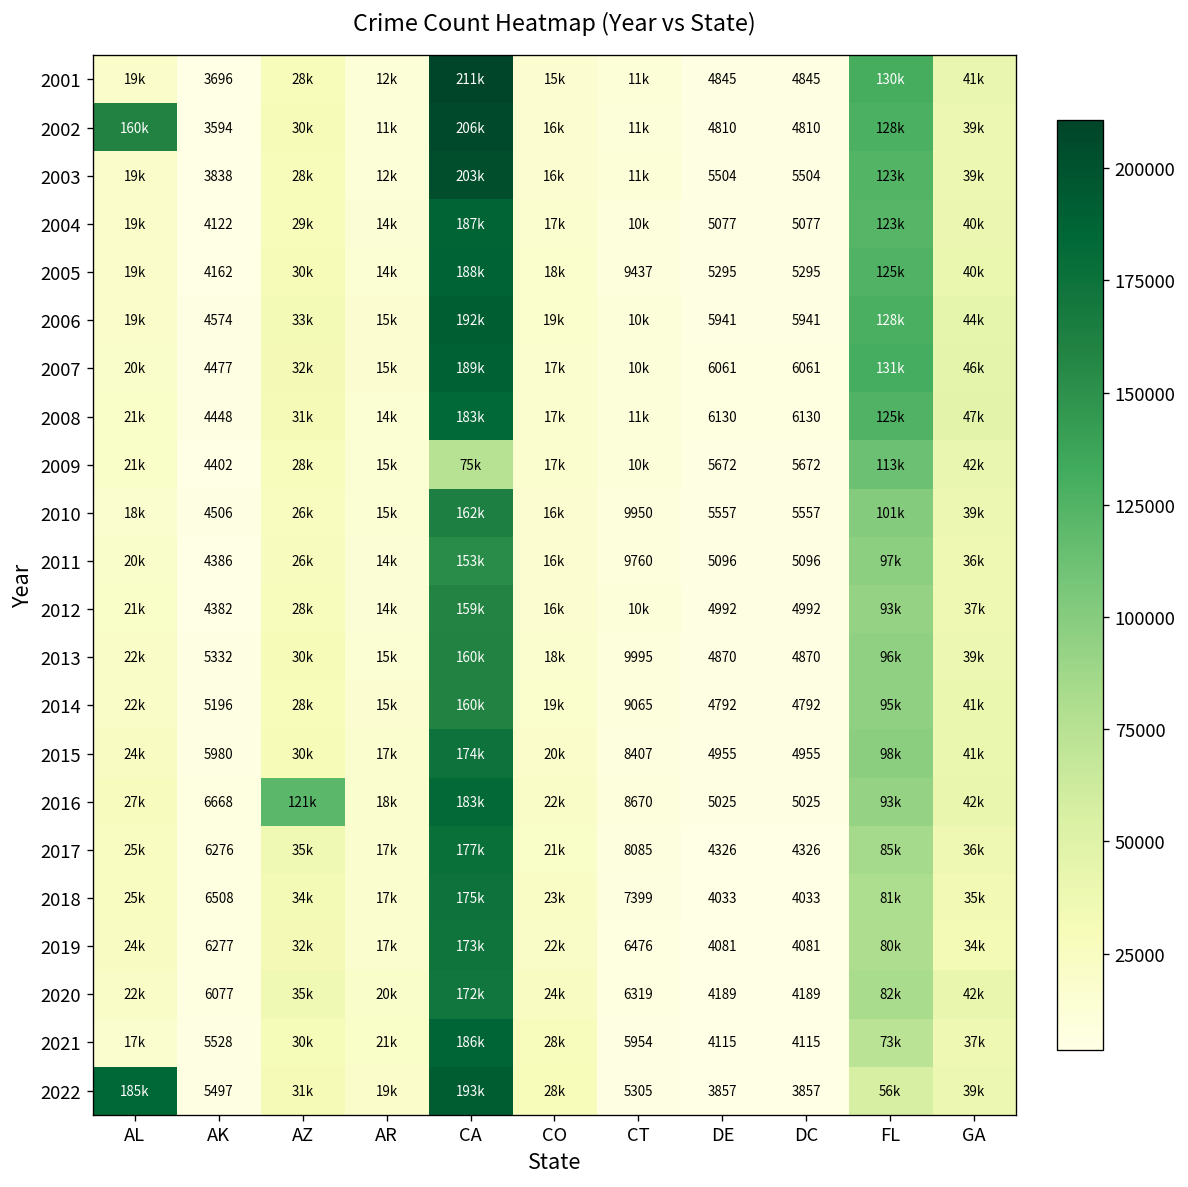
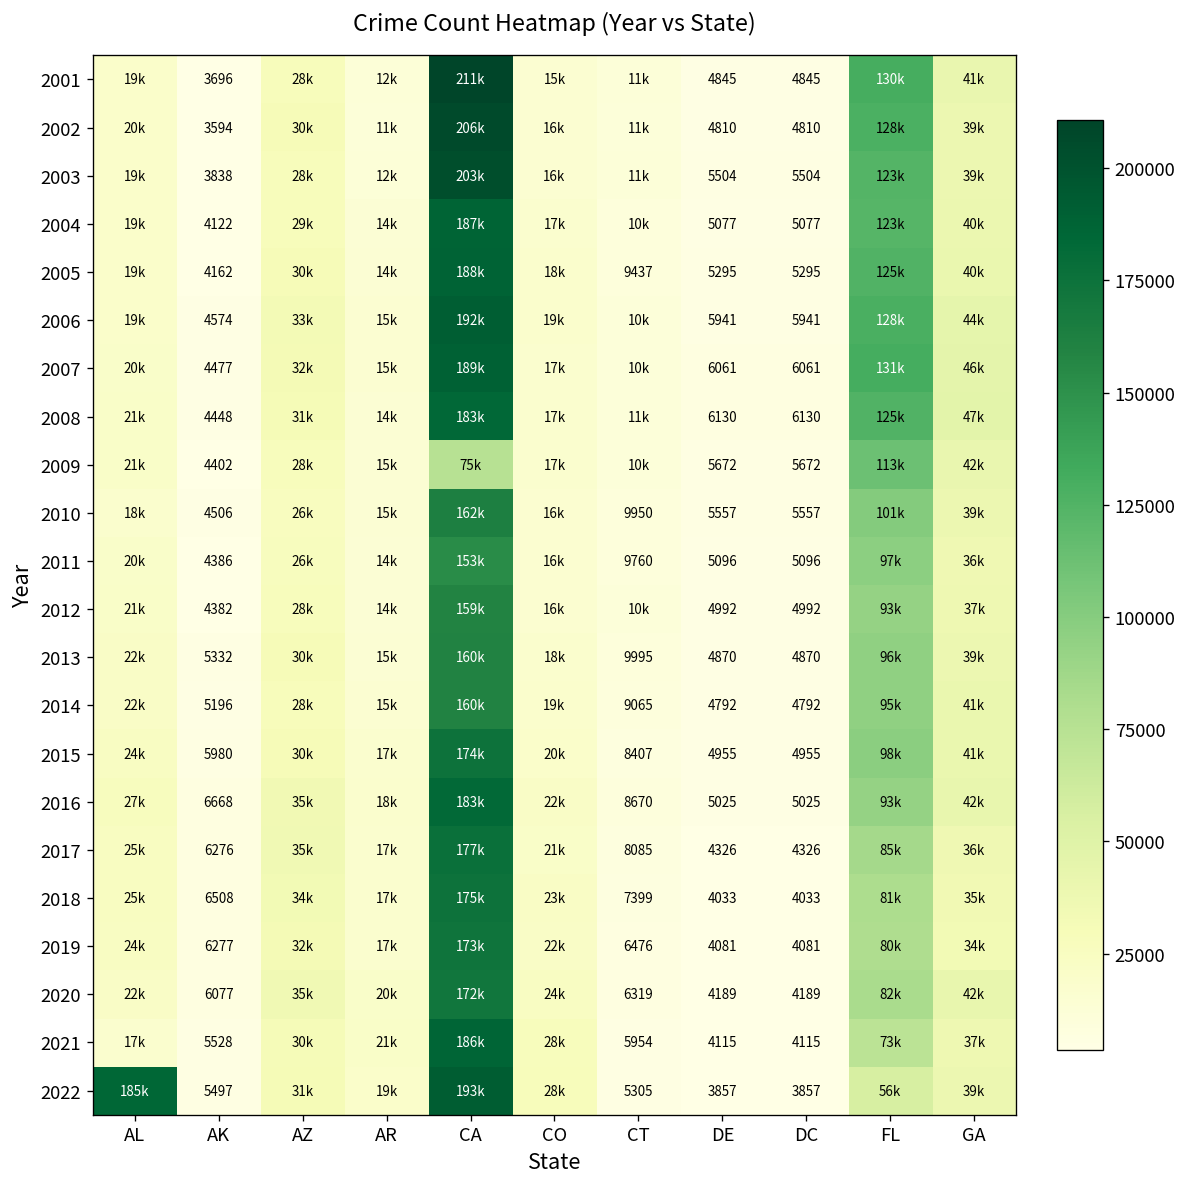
  {
    "2002": {
-     "AL": "160k",
+     "AL": "20k",
      "AK": "3594",
      "AZ": "30k",
      "AR": "11k",
      "CA": "206k",
      "CO": "16k",
      "CT": "11k",
      "DE": "4810",
      "DC": "4810",
      "FL": "128k",
      "GA": "39k"
    },
    "2016": {
      "AL": "27k",
      "AK": "6668",
-     "AZ": "121k",
+     "AZ": "35k",
      "AR": "18k",
      "CA": "183k",
      "CO": "22k",
      "CT": "8670",
      "DE": "5025",
      "DC": "5025",
      "FL": "93k",
      "GA": "42k"
    }
  }
